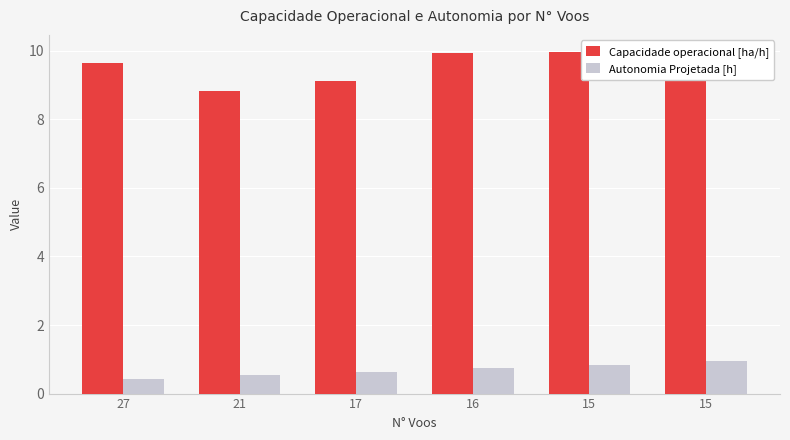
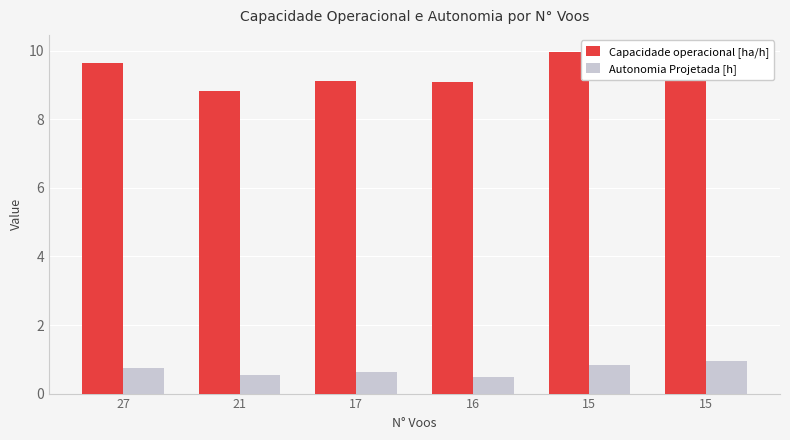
  {
    "Capacidade operacional [ha/h]": {
      "27": 9.6,
      "21": 8.8,
      "17": 9.1,
-     "16": 9.9
+     "16": 9.1
    },
    "Autonomia Projetada [h]": {
-     "27": 0.4,
+     "27": 0.7,
      "21": 0.5,
      "17": 0.6,
-     "16": 0.7
+     "16": 0.5
    }
  }
